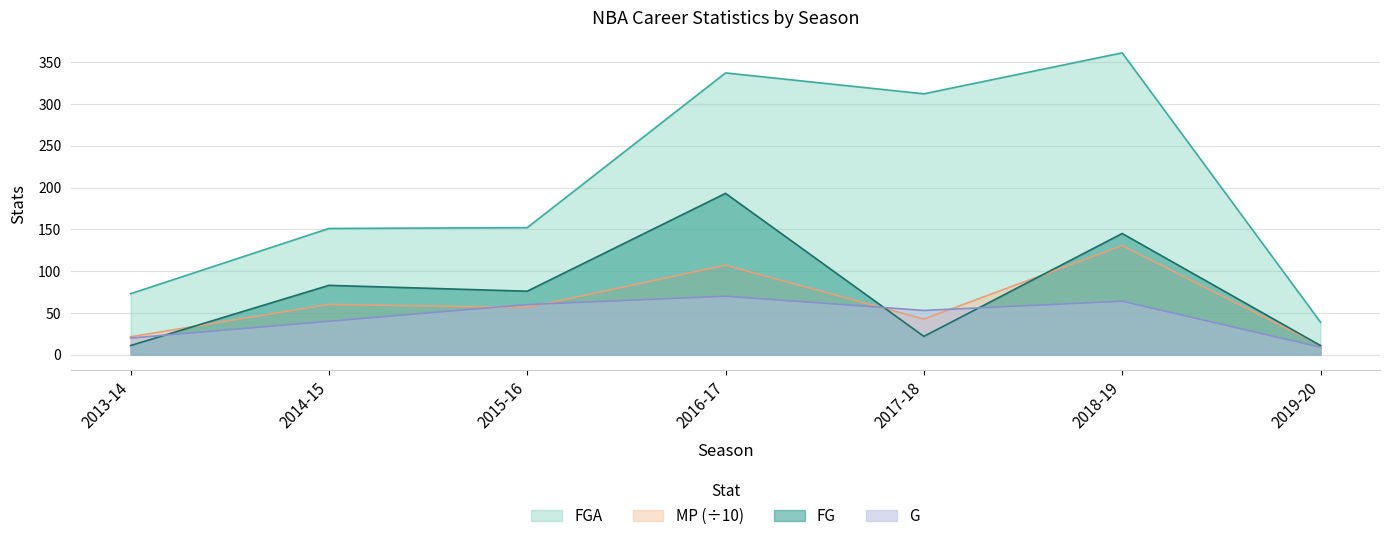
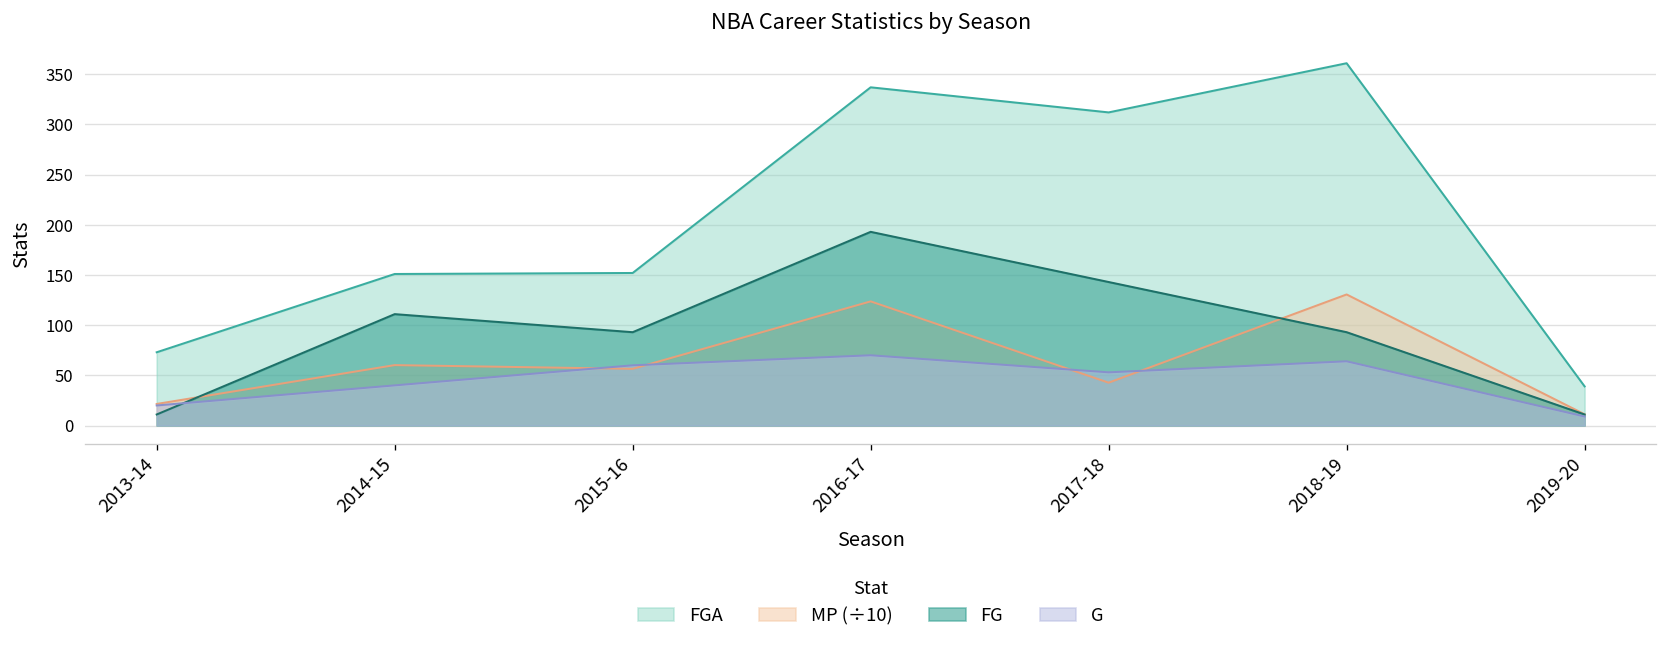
  {
    "MP (÷10)": {
      "2014-15": 60,
      "2015-16": 60,
-     "2016-17": 110,
+     "2016-17": 120,
      "2017-18": 40,
      "2018-19": 130
    },
    "FG": {
      "2013-14": 10,
-     "2014-15": 80,
-     "2015-16": 80,
+     "2014-15": 110,
+     "2015-16": 90,
      "2016-17": 190,
-     "2017-18": 20,
-     "2018-19": 150
+     "2017-18": 140,
+     "2018-19": 90
    }
  }
